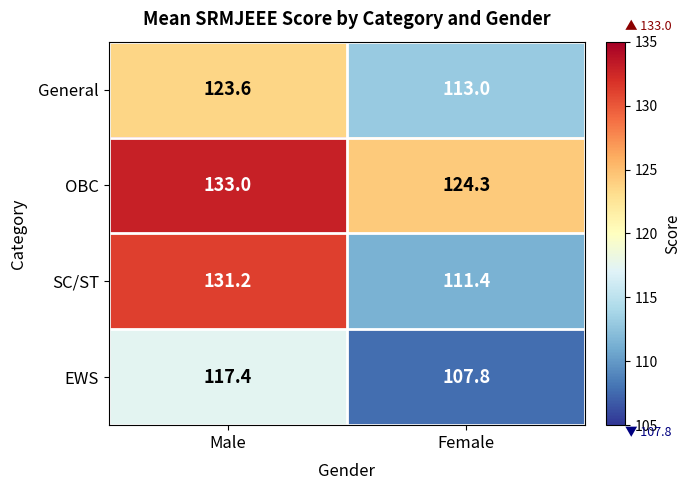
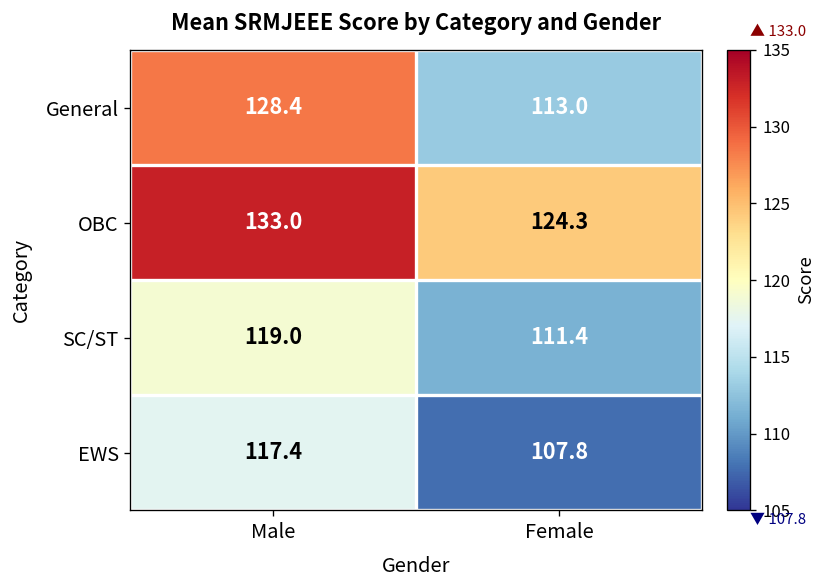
  {
    "General": {
-     "Male": 123.6,
+     "Male": 128.4,
      "Female": 113.0
    },
    "OBC": {
      "Male": 133.0,
      "Female": 124.3
    },
    "SC/ST": {
-     "Male": 131.2,
+     "Male": 119.0,
      "Female": 111.4
    },
    "EWS": {
      "Male": 117.4,
      "Female": 107.8
    }
  }
